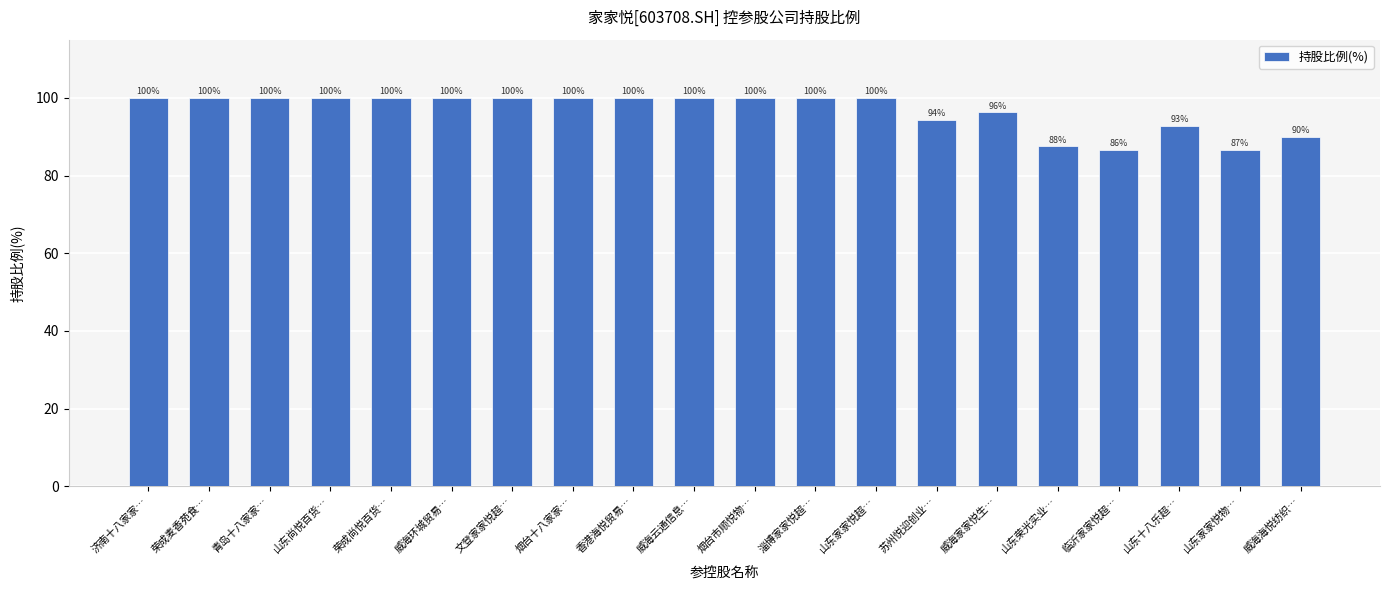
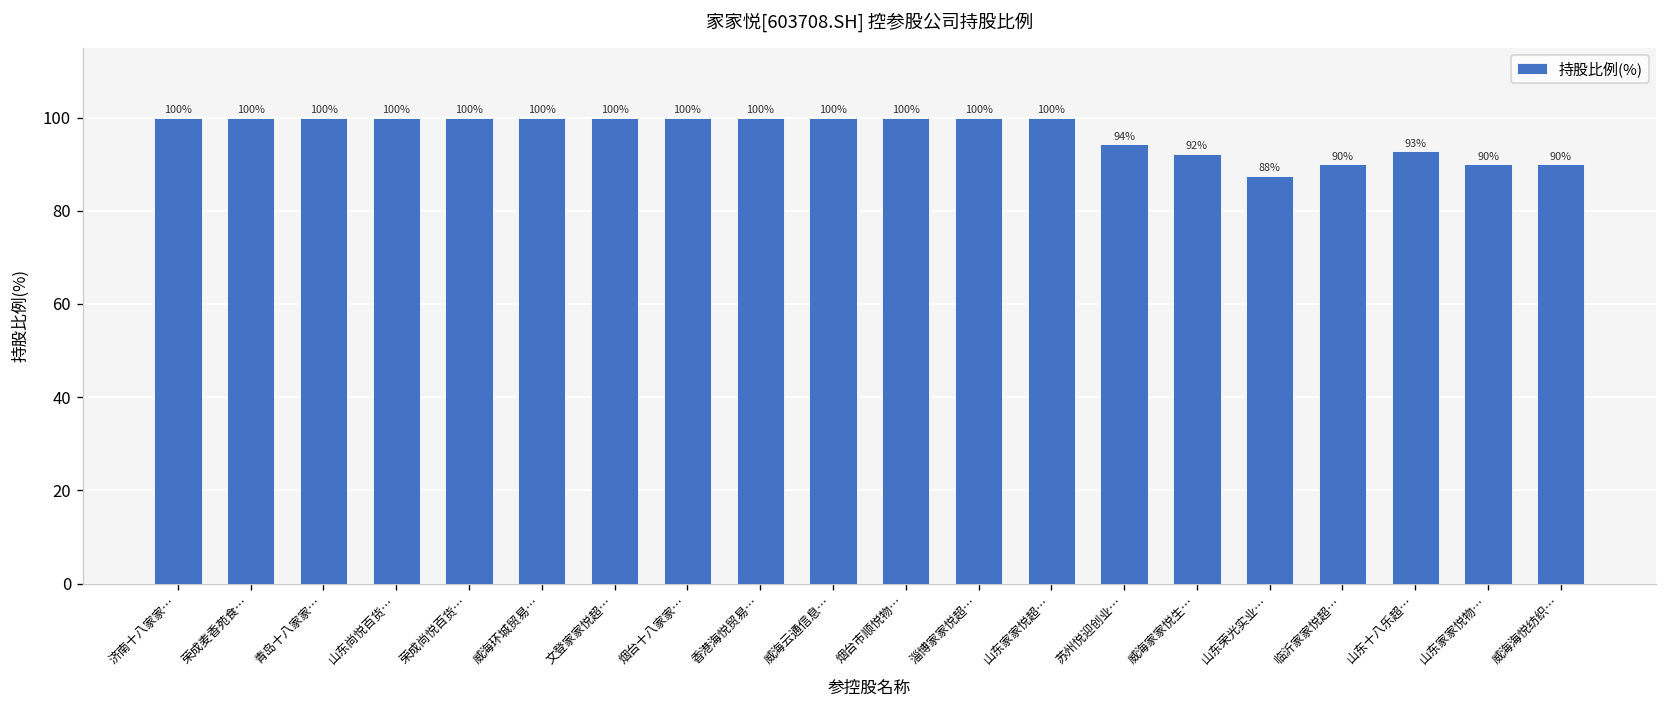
  {
    "济南十八家家…": "100%",
    "荣成麦香苑食…": "100%",
    "青岛十八家家…": "100%",
    "山东尚悦百货…": "100%",
    "荣成尚悦百货…": "100%",
    "威海环城贸易…": "100%",
    "文登家家悦超…": "100%",
    "烟台十八家家…": "100%",
    "香港海悦贸易…": "100%",
    "威海云通信息…": "100%",
    "烟台市顺悦物…": "100%",
    "淄博家家悦超…": "100%",
    "山东家家悦超…": "100%",
    "苏州悦迎创业…": "94%",
-   "威海家家悦生…": "96%",
+   "威海家家悦生…": "92%",
    "山东荣光实业…": "88%",
-   "临沂家家悦超…": "86%",
+   "临沂家家悦超…": "90%",
    "山东十八乐超…": "93%",
-   "山东家家悦物…": "87%",
+   "山东家家悦物…": "90%",
    "威海海悦纺织…": "90%"
  }
